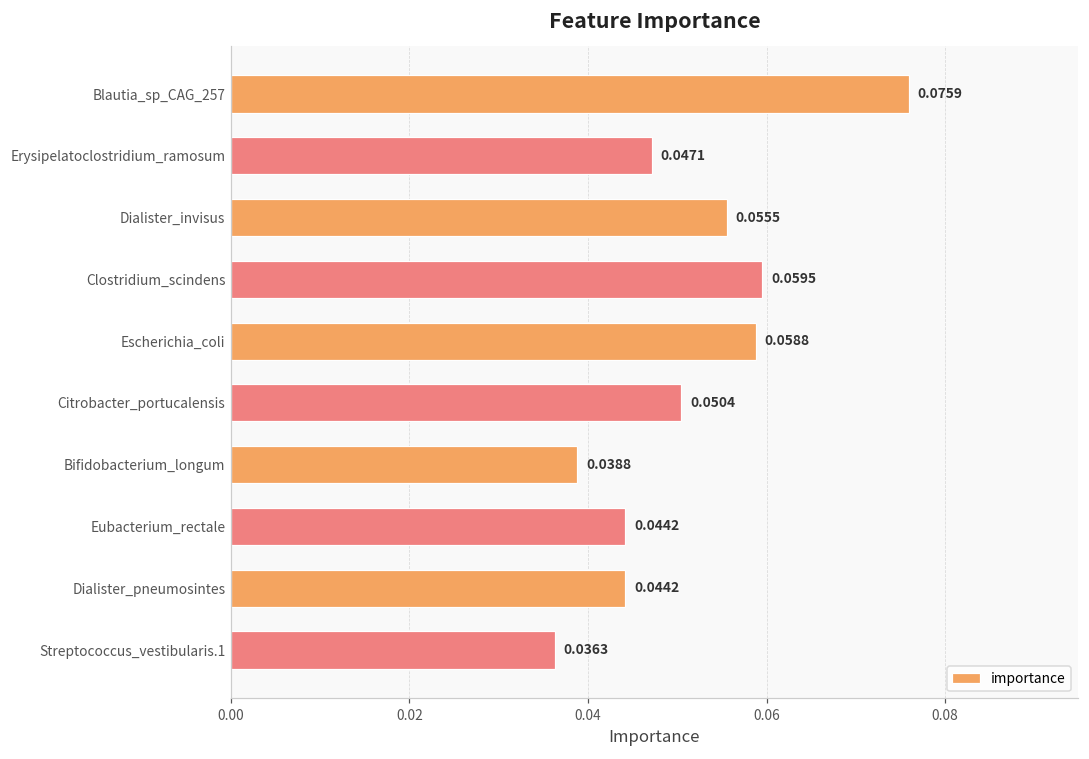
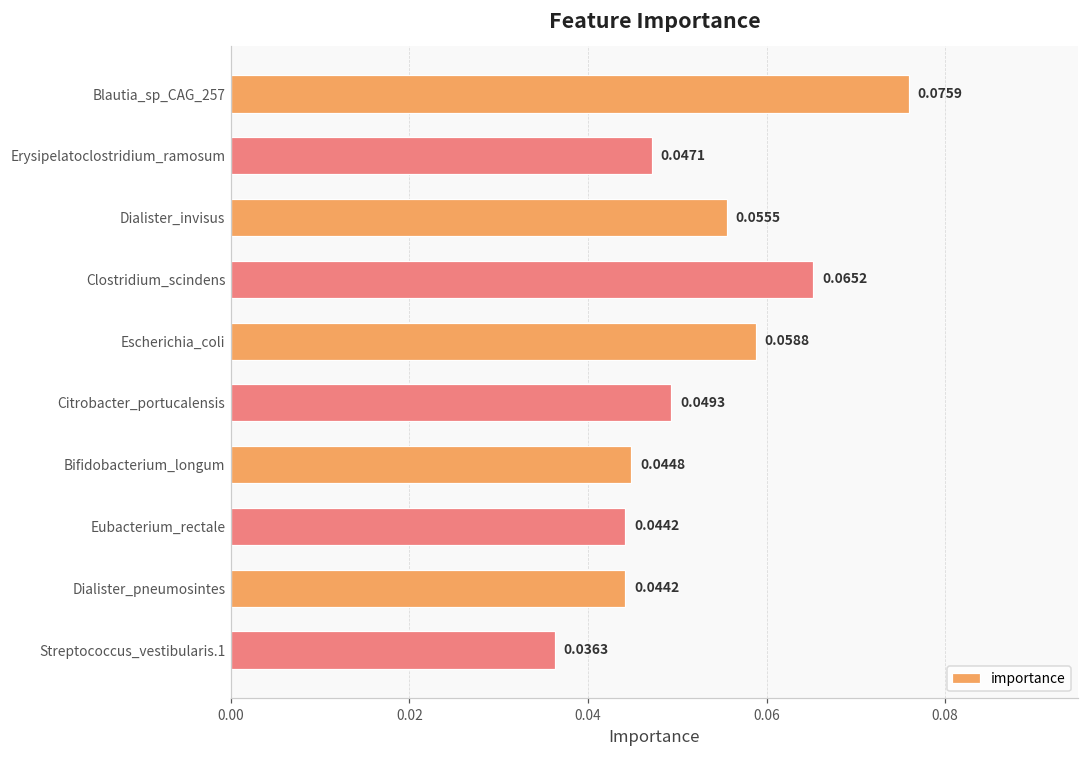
  {
    "Blautia_sp_CAG_257": 0.0759,
    "Erysipelatoclostridium_ramosum": 0.0471,
    "Dialister_invisus": 0.0555,
-   "Clostridium_scindens": 0.0595,
+   "Clostridium_scindens": 0.0652,
    "Escherichia_coli": 0.0588,
-   "Citrobacter_portucalensis": 0.0504,
-   "Bifidobacterium_longum": 0.0388,
+   "Citrobacter_portucalensis": 0.0493,
+   "Bifidobacterium_longum": 0.0448,
    "Eubacterium_rectale": 0.0442,
    "Dialister_pneumosintes": 0.0442,
    "Streptococcus_vestibularis.1": 0.0363
  }
